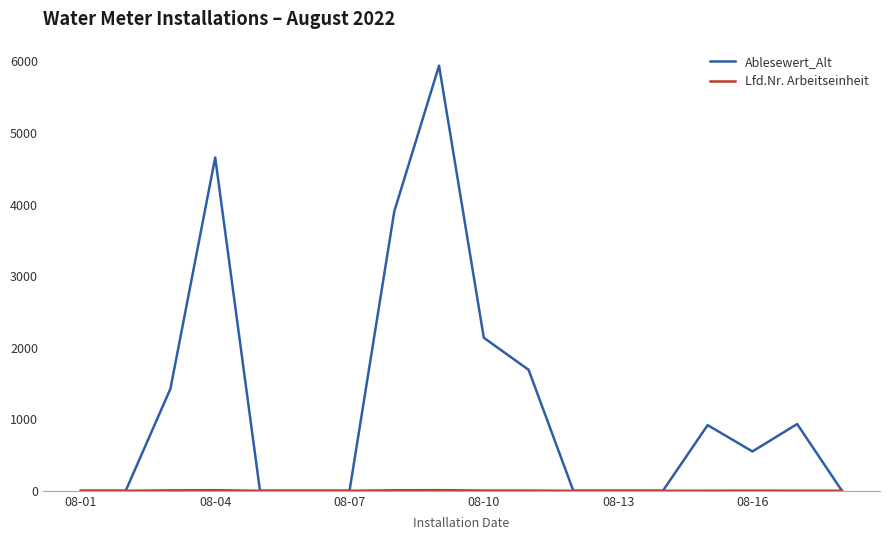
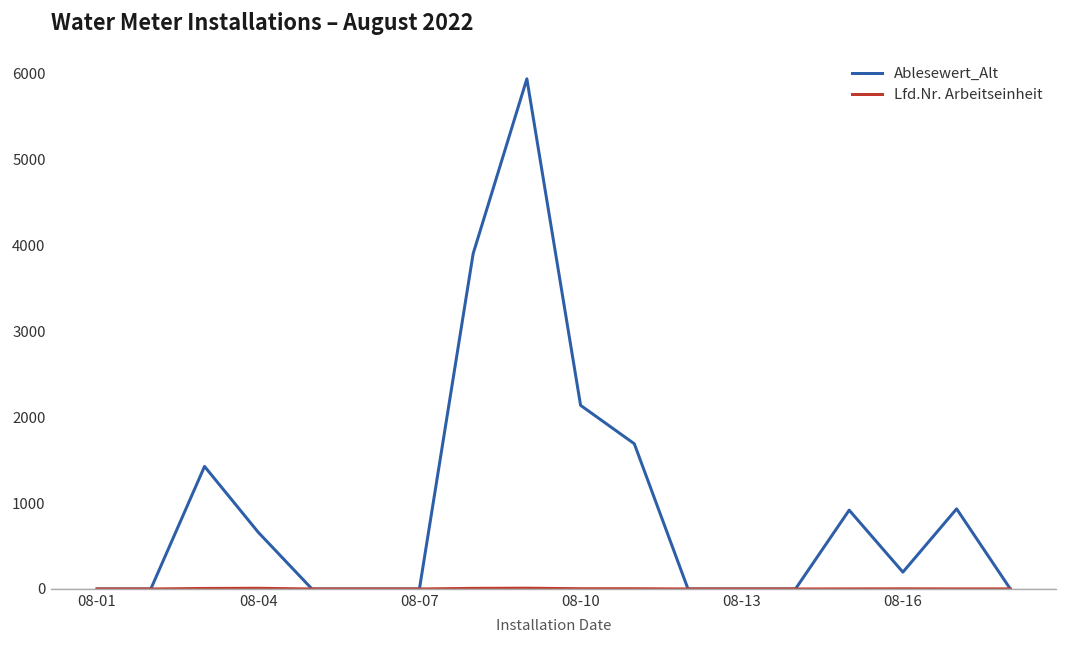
  {
    "Ablesewert_Alt": {
-     "08-04": 4700,
+     "08-04": 700,
      "08-10": 2100,
-     "08-16": 600
+     "08-16": 200
    },
    "Lfd.Nr. Arbeitseinheit": {
      "08-04": 0,
      "08-10": 0,
      "08-16": 0
    }
  }
